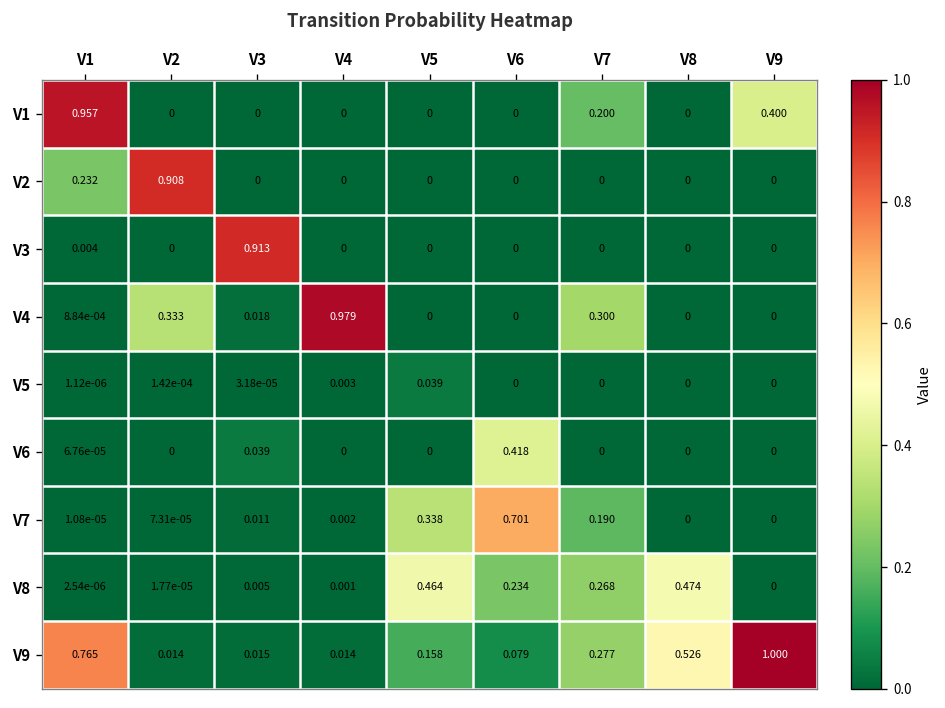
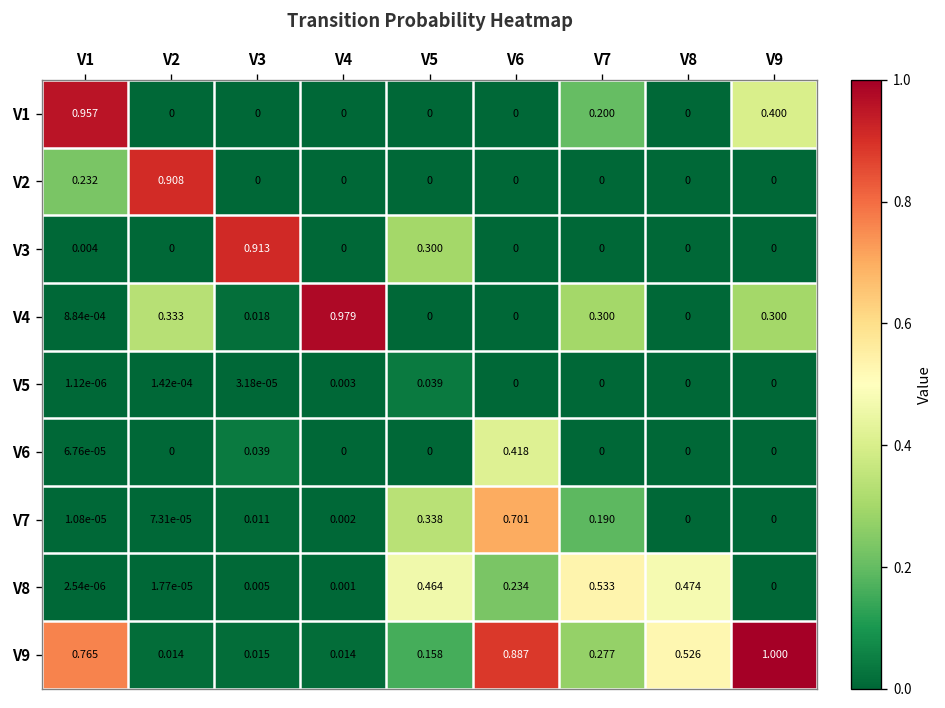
  {
    "V1": {
      "V1": "0.957",
      "V2": "0",
      "V3": "0",
      "V4": "0",
      "V5": "0",
      "V6": "0",
      "V7": "0.200",
      "V8": "0",
      "V9": "0.400"
    },
    "V2": {
      "V1": "0.232",
      "V2": "0.908",
      "V3": "0",
      "V4": "0",
      "V5": "0",
      "V6": "0",
      "V7": "0",
      "V8": "0",
      "V9": "0"
    },
    "V3": {
      "V1": "0.004",
      "V2": "0",
      "V3": "0.913",
      "V4": "0",
-     "V5": "0",
+     "V5": "0.300",
      "V6": "0",
      "V7": "0",
      "V8": "0",
      "V9": "0"
    },
    "V4": {
      "V1": "8.84e-04",
      "V2": "0.333",
      "V3": "0.018",
      "V4": "0.979",
      "V5": "0",
      "V6": "0",
      "V7": "0.300",
      "V8": "0",
-     "V9": "0"
+     "V9": "0.300"
    },
    "V5": {
      "V1": "1.12e-06",
      "V2": "1.42e-04",
      "V3": "3.18e-05",
      "V4": "0.003",
      "V5": "0.039",
      "V6": "0",
      "V7": "0",
      "V8": "0",
      "V9": "0"
    },
    "V6": {
      "V1": "6.76e-05",
      "V2": "0",
      "V3": "0.039",
      "V4": "0",
      "V5": "0",
      "V6": "0.418",
      "V7": "0",
      "V8": "0",
      "V9": "0"
    },
    "V7": {
      "V1": "1.08e-05",
      "V2": "7.31e-05",
      "V3": "0.011",
      "V4": "0.002",
      "V5": "0.338",
      "V6": "0.701",
      "V7": "0.190",
      "V8": "0",
      "V9": "0"
    },
    "V8": {
      "V1": "2.54e-06",
      "V2": "1.77e-05",
      "V3": "0.005",
      "V4": "0.001",
      "V5": "0.464",
      "V6": "0.234",
-     "V7": "0.268",
+     "V7": "0.533",
      "V8": "0.474",
      "V9": "0"
    },
    "V9": {
      "V1": "0.765",
      "V2": "0.014",
      "V3": "0.015",
      "V4": "0.014",
      "V5": "0.158",
-     "V6": "0.079",
+     "V6": "0.887",
      "V7": "0.277",
      "V8": "0.526",
      "V9": "1.000"
    }
  }
